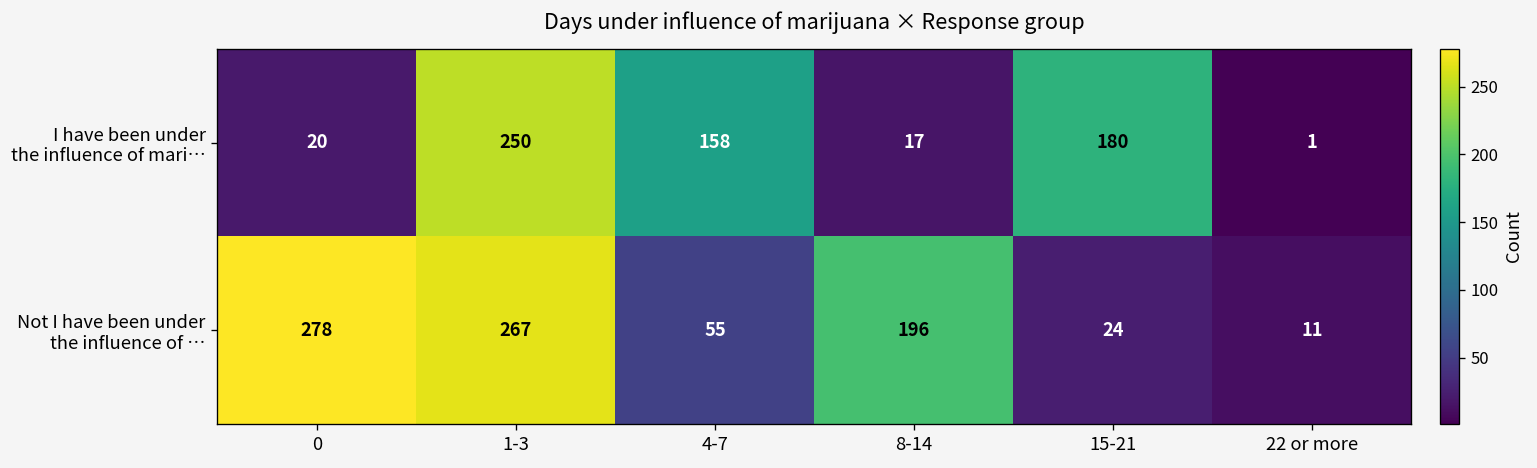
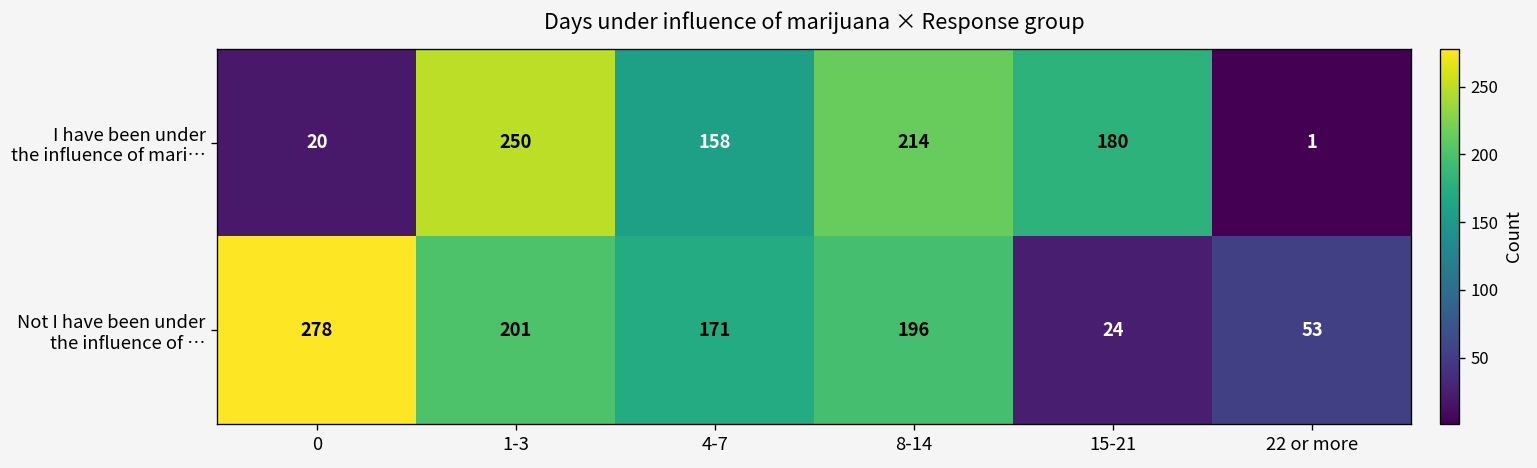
  {
    "I have been under the influence of mari…": {
      "0": 20,
      "1-3": 250,
      "4-7": 158,
-     "8-14": 17,
+     "8-14": 214,
      "15-21": 180,
      "22 or more": 1
    },
    "Not I have been under the influence of …": {
      "0": 278,
-     "1-3": 267,
-     "4-7": 55,
+     "1-3": 201,
+     "4-7": 171,
      "8-14": 196,
      "15-21": 24,
-     "22 or more": 11
+     "22 or more": 53
    }
  }
